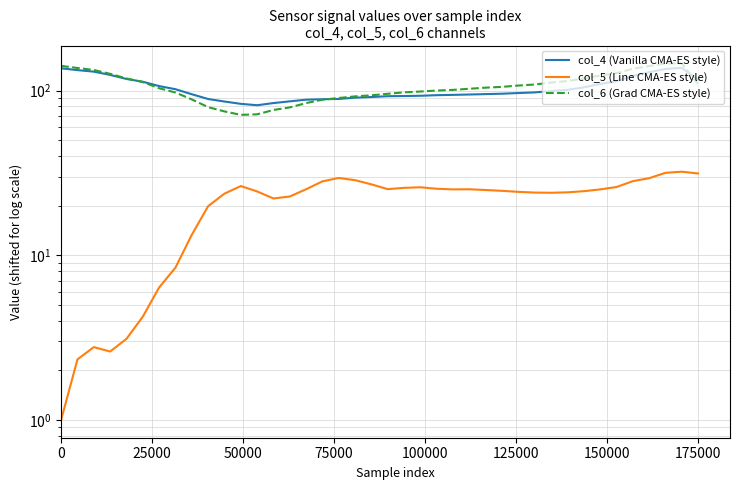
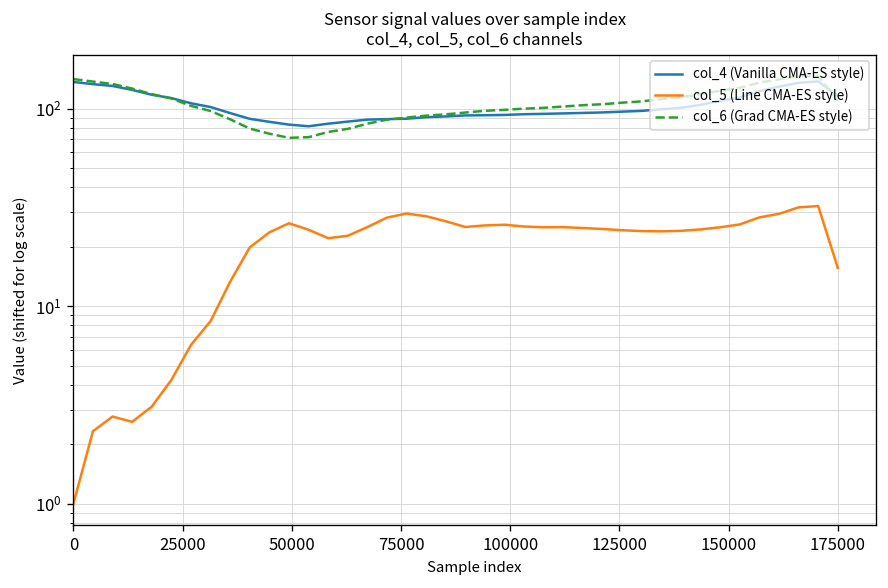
  {
    "col_5 (Line CMA-ES style)": {
      "0": 1,
-     "175000": 31
+     "175000": 16
    }
  }
